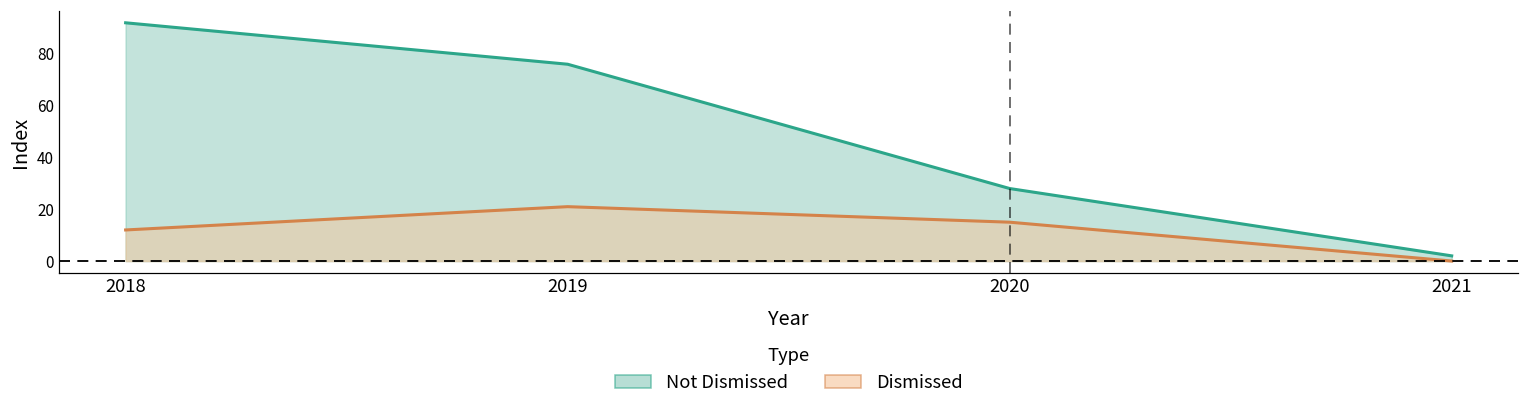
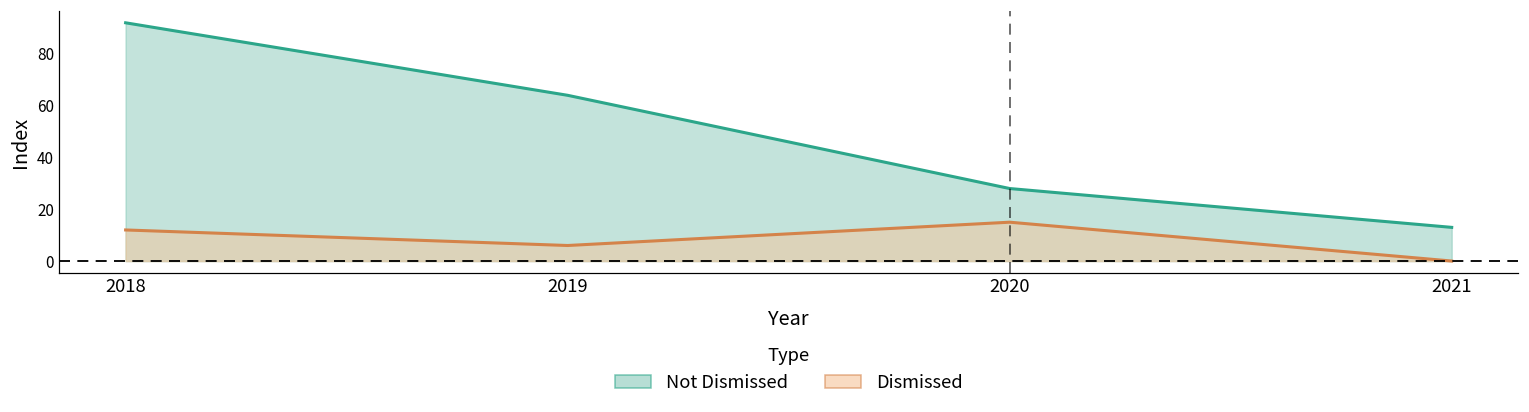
  {
    "Not Dismissed": {
      "2018": 92,
-     "2019": 76,
+     "2019": 64,
      "2020": 28,
-     "2021": 2
+     "2021": 13
    },
    "Dismissed": {
      "2018": 12,
-     "2019": 21,
+     "2019": 6,
      "2020": 15,
      "2021": 0
    }
  }
